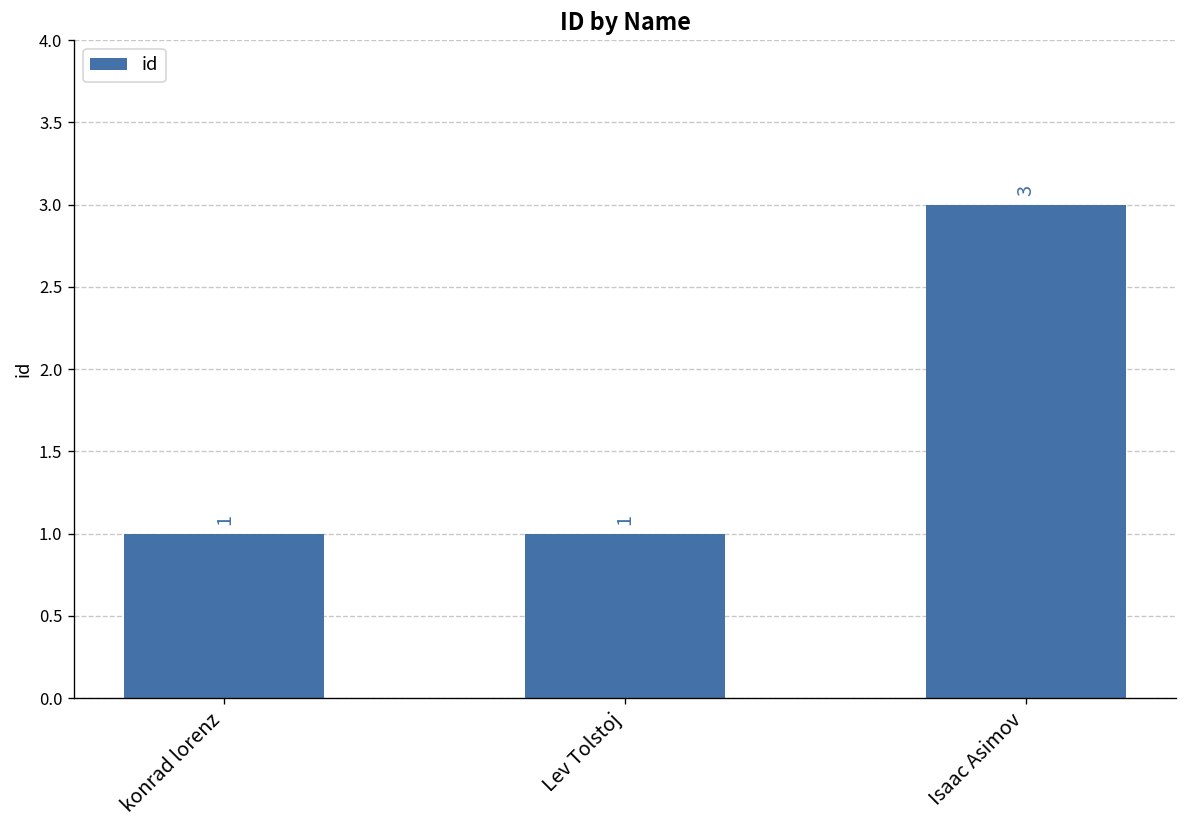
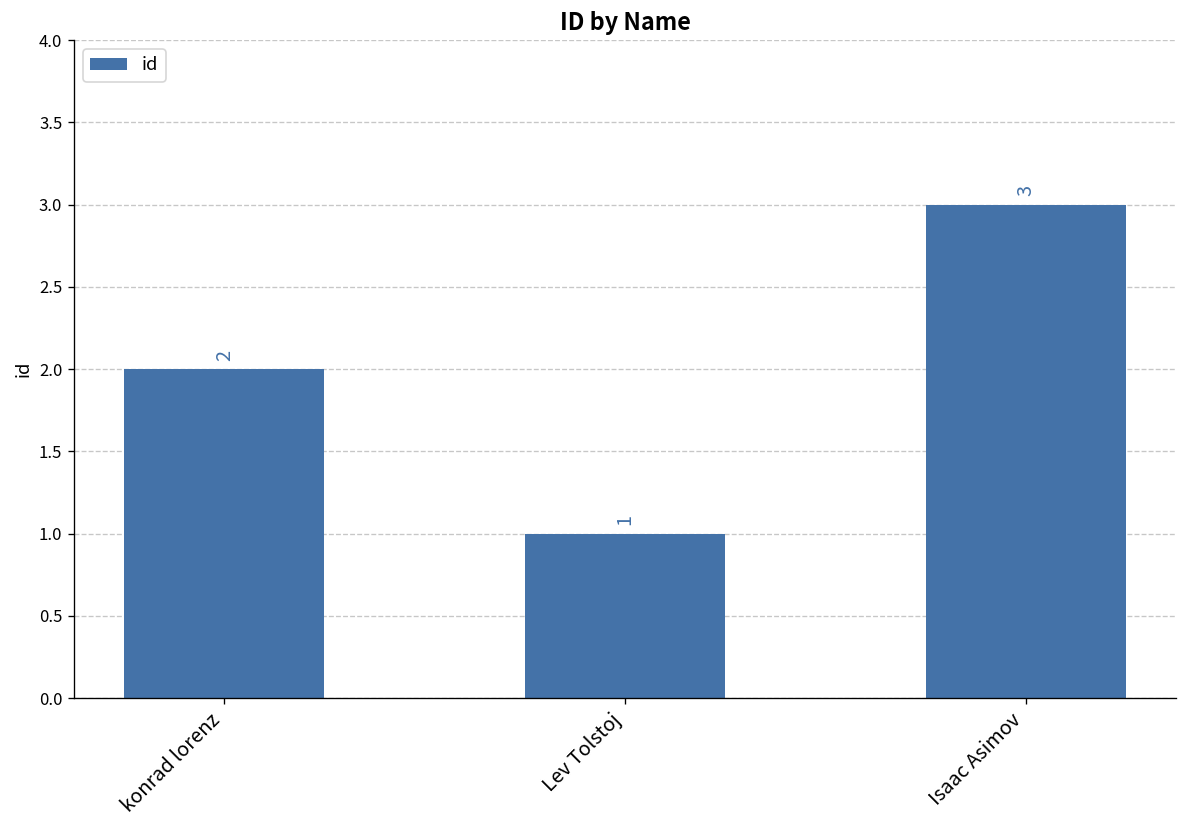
  {
-   "konrad lorenz": 1,
+   "konrad lorenz": 2,
    "Lev Tolstoj": 1,
    "Isaac Asimov": 3
  }
